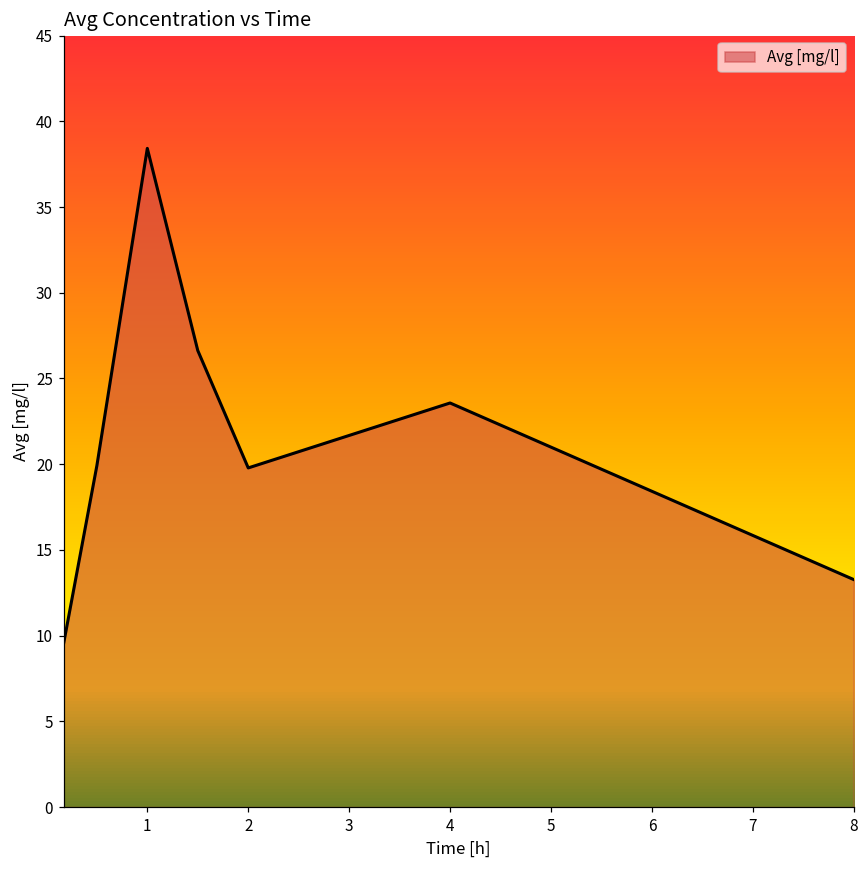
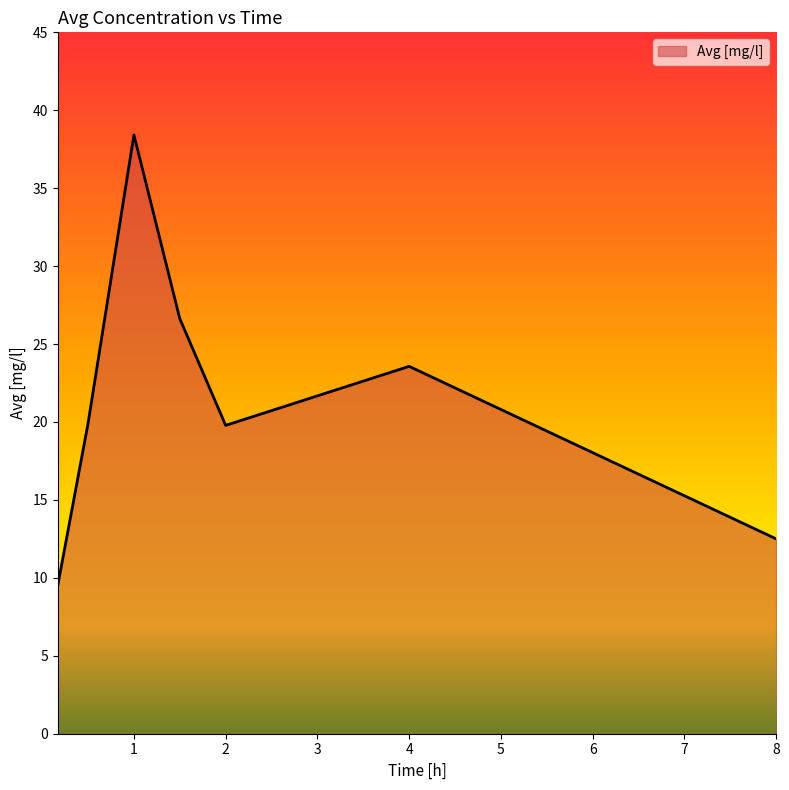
  {
    "1": 38.4,
    "2": 19.8,
    "4": 23.6,
-   "8": 13.3
+   "8": 12.5
  }
